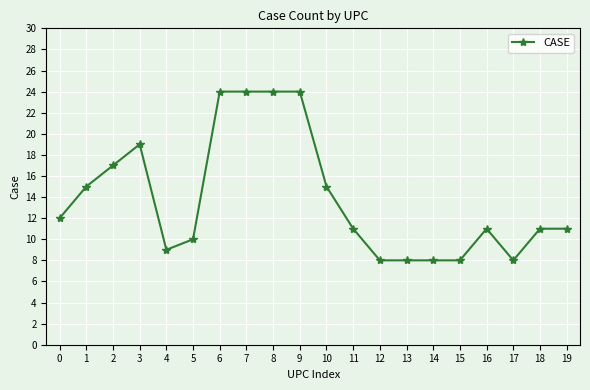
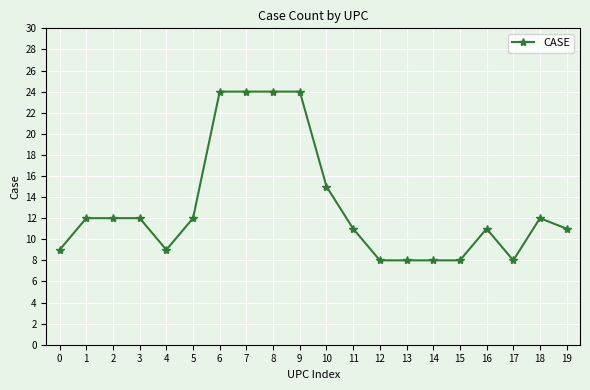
  {
-   "0": 12,
-   "1": 15,
-   "2": 17,
-   "3": 19,
+   "0": 9,
+   "1": 12,
+   "2": 12,
+   "3": 12,
    "4": 9,
-   "5": 10,
+   "5": 12,
    "6": 24,
    "7": 24,
    "8": 24,
    "9": 24,
    "10": 15,
    "11": 11,
    "12": 8,
    "13": 8,
    "14": 8,
    "15": 8,
    "16": 11,
    "17": 8,
-   "18": 11,
+   "18": 12,
    "19": 11
  }
